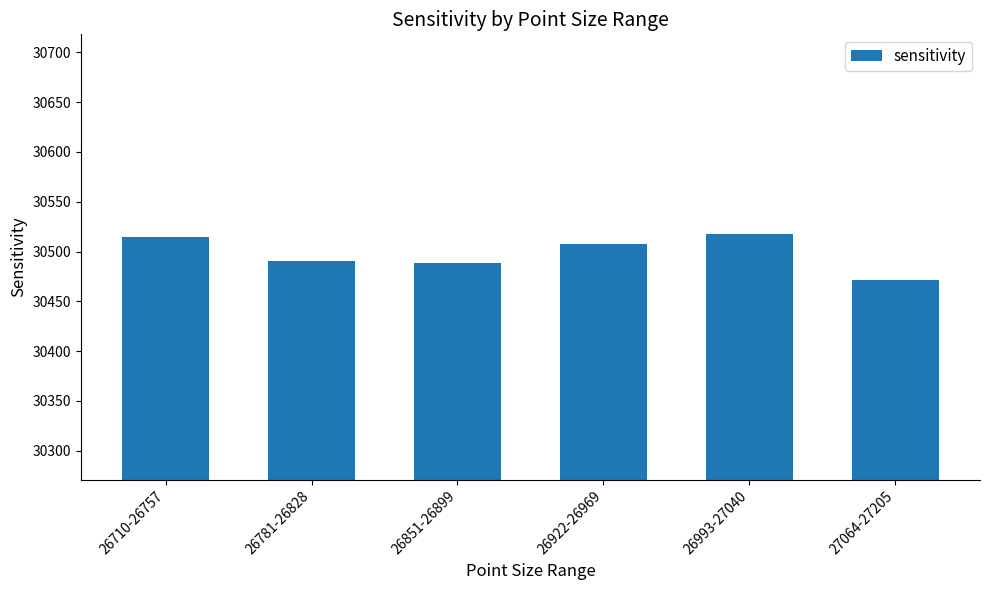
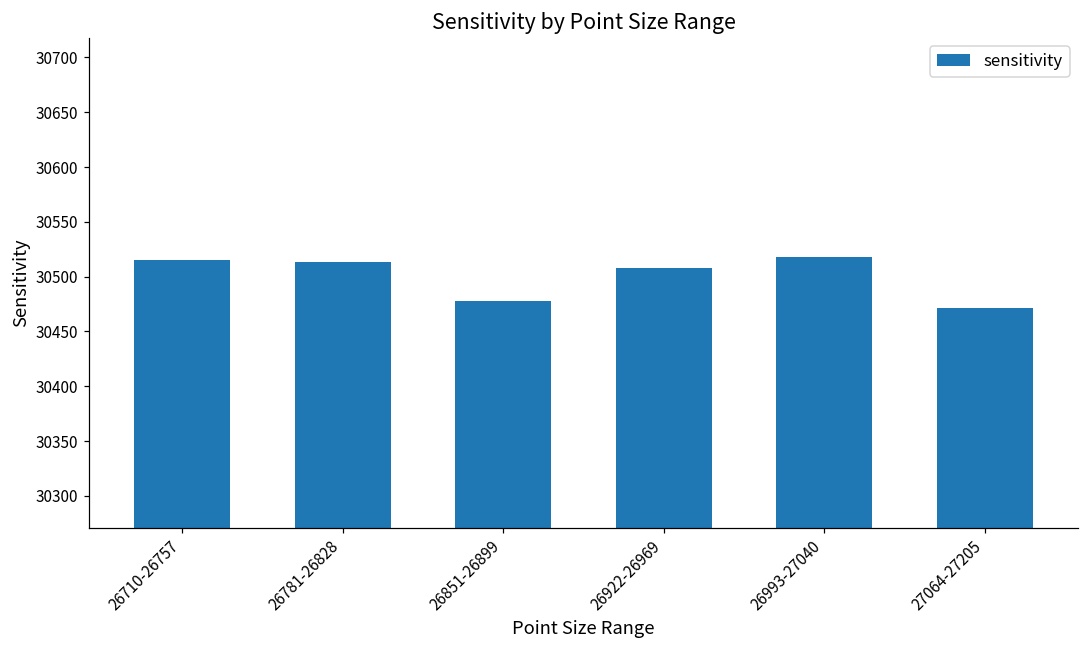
  {
    "26710-26757": 30520,
-   "26781-26828": 30490,
-   "26851-26899": 30490,
+   "26781-26828": 30510,
+   "26851-26899": 30480,
    "26922-26969": 30510,
    "26993-27040": 30520,
    "27064-27205": 30470
  }
